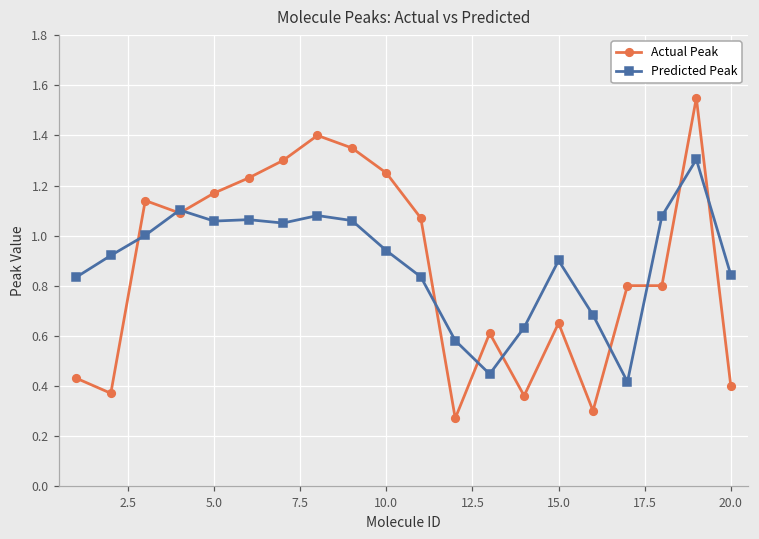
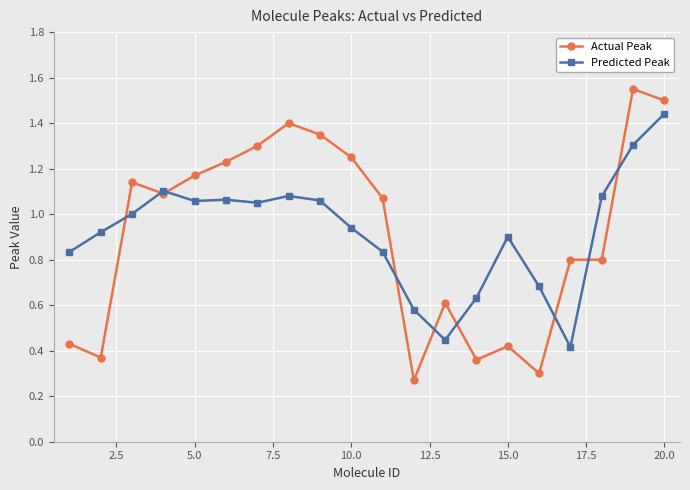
  {
    "Actual Peak": {
      "5.0": 1.17,
      "10.0": 1.25,
-     "15.0": 0.65,
-     "20.0": 0.4
+     "15.0": 0.42,
+     "20.0": 1.5
    },
    "Predicted Peak": {
      "5.0": 1.06,
      "10.0": 0.94,
      "15.0": 0.90,
-     "20.0": 0.84
+     "20.0": 1.44
    }
  }
